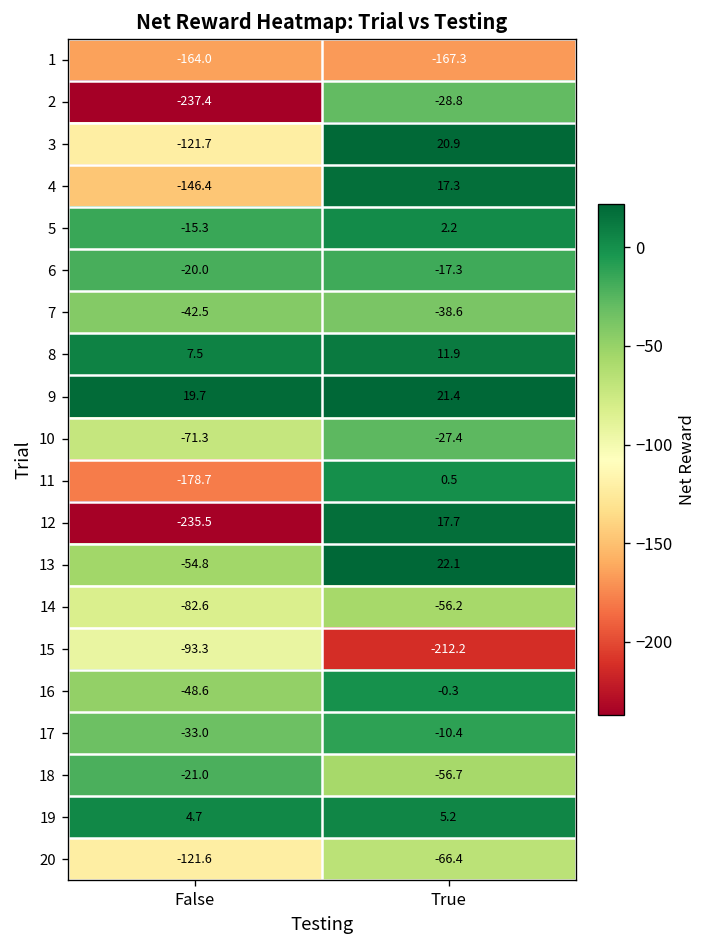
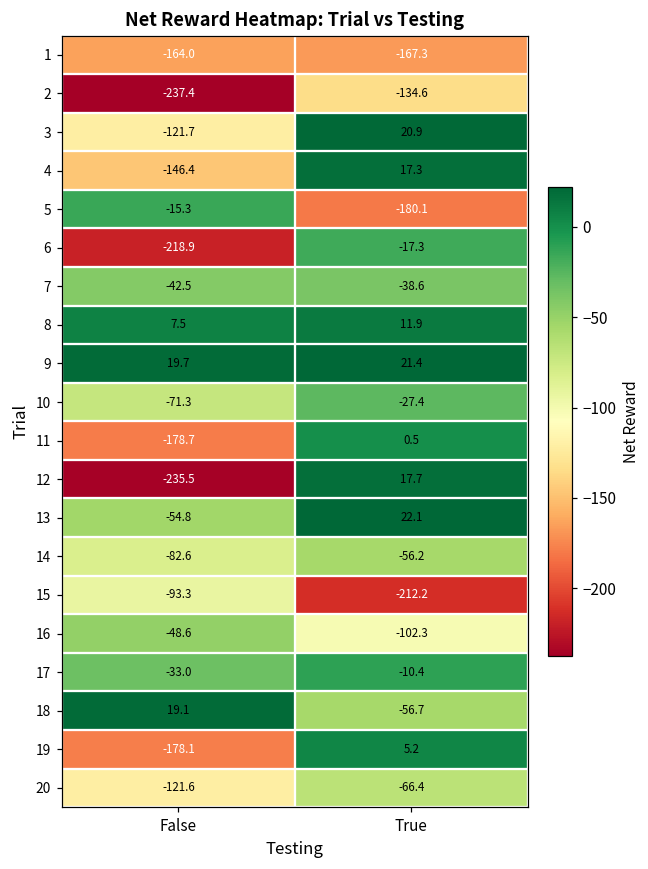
  {
    "1": {
      "False": -164.0,
      "True": -167.3
    },
    "2": {
      "False": -237.4,
-     "True": -28.8
+     "True": -134.6
    },
    "3": {
      "False": -121.7,
      "True": 20.9
    },
    "4": {
      "False": -146.4,
      "True": 17.3
    },
    "5": {
      "False": -15.3,
-     "True": 2.2
+     "True": -180.1
    },
    "6": {
-     "False": -20.0,
+     "False": -218.9,
      "True": -17.3
    },
    "7": {
      "False": -42.5,
      "True": -38.6
    },
    "8": {
      "False": 7.5,
      "True": 11.9
    },
    "9": {
      "False": 19.7,
      "True": 21.4
    },
    "10": {
      "False": -71.3,
      "True": -27.4
    },
    "11": {
      "False": -178.7,
      "True": 0.5
    },
    "12": {
      "False": -235.5,
      "True": 17.7
    },
    "13": {
      "False": -54.8,
      "True": 22.1
    },
    "14": {
      "False": -82.6,
      "True": -56.2
    },
    "15": {
      "False": -93.3,
      "True": -212.2
    },
    "16": {
      "False": -48.6,
-     "True": -0.3
+     "True": -102.3
    },
    "17": {
      "False": -33.0,
      "True": -10.4
    },
    "18": {
-     "False": -21.0,
+     "False": 19.1,
      "True": -56.7
    },
    "19": {
-     "False": 4.7,
+     "False": -178.1,
      "True": 5.2
    },
    "20": {
      "False": -121.6,
      "True": -66.4
    }
  }
